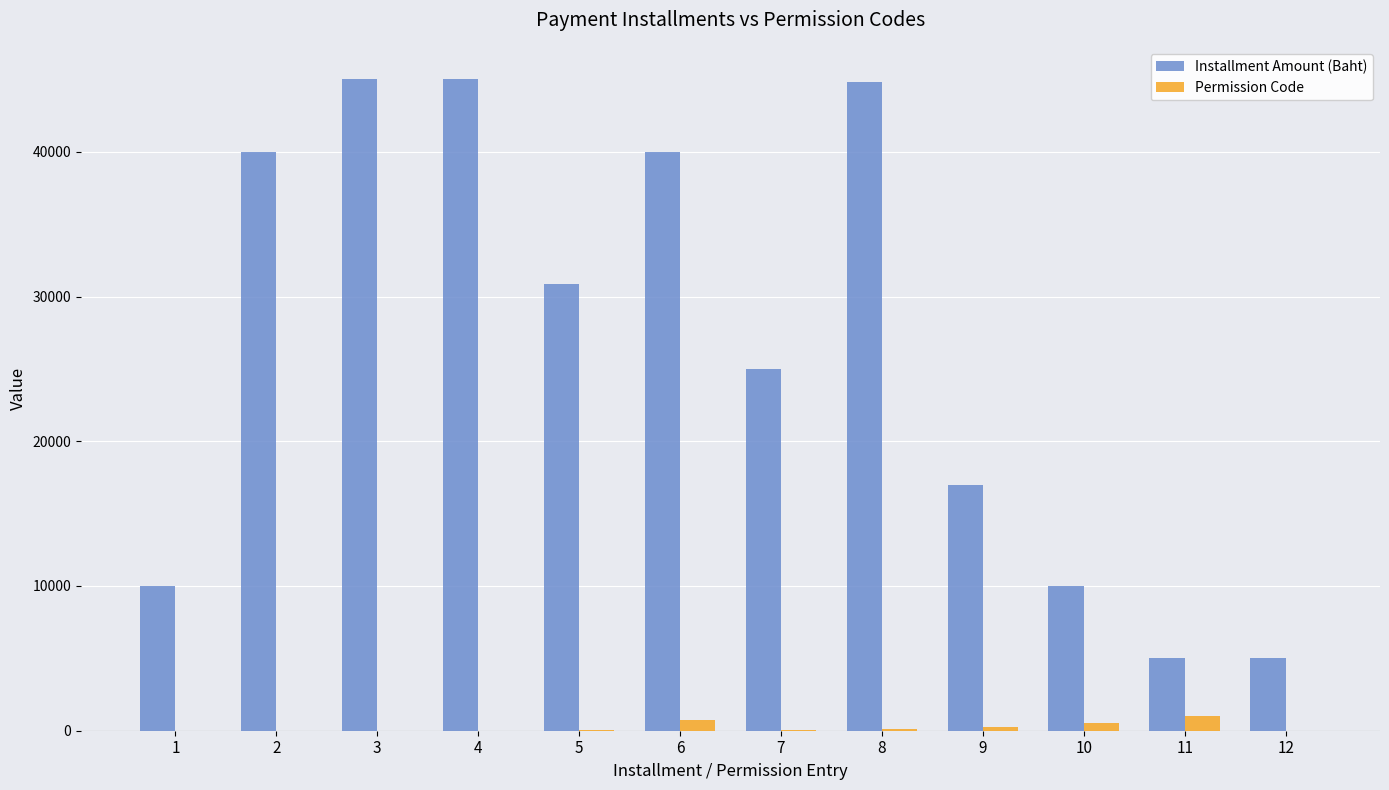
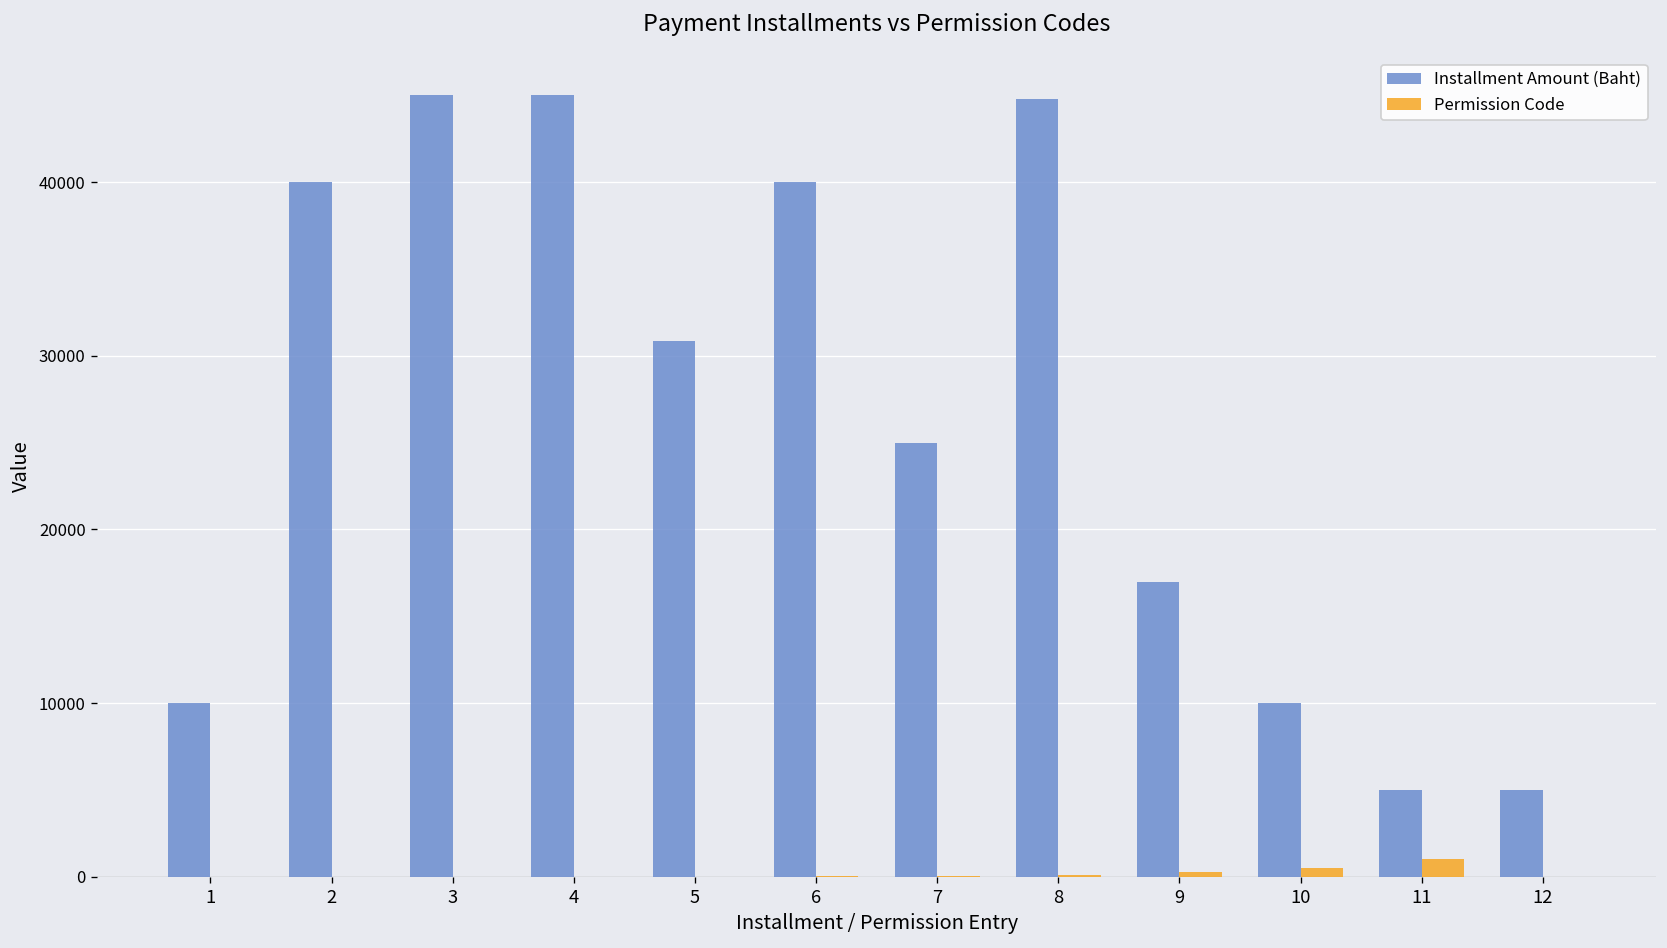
  {
    "Installment Amount (Baht)": {
      "1": 10000,
      "2": 40000,
      "3": 45000,
      "4": 45000,
      "5": 30800,
      "6": 40000,
      "7": 25000,
      "8": 44800,
      "9": 17000,
      "10": 10000,
      "11": 5000,
      "12": 5000
    },
    "Permission Code": {
-     "6": 800,
+     "6": 0,
      "9": 300,
      "10": 500,
      "11": 1000,
      "12": 0
    }
  }
